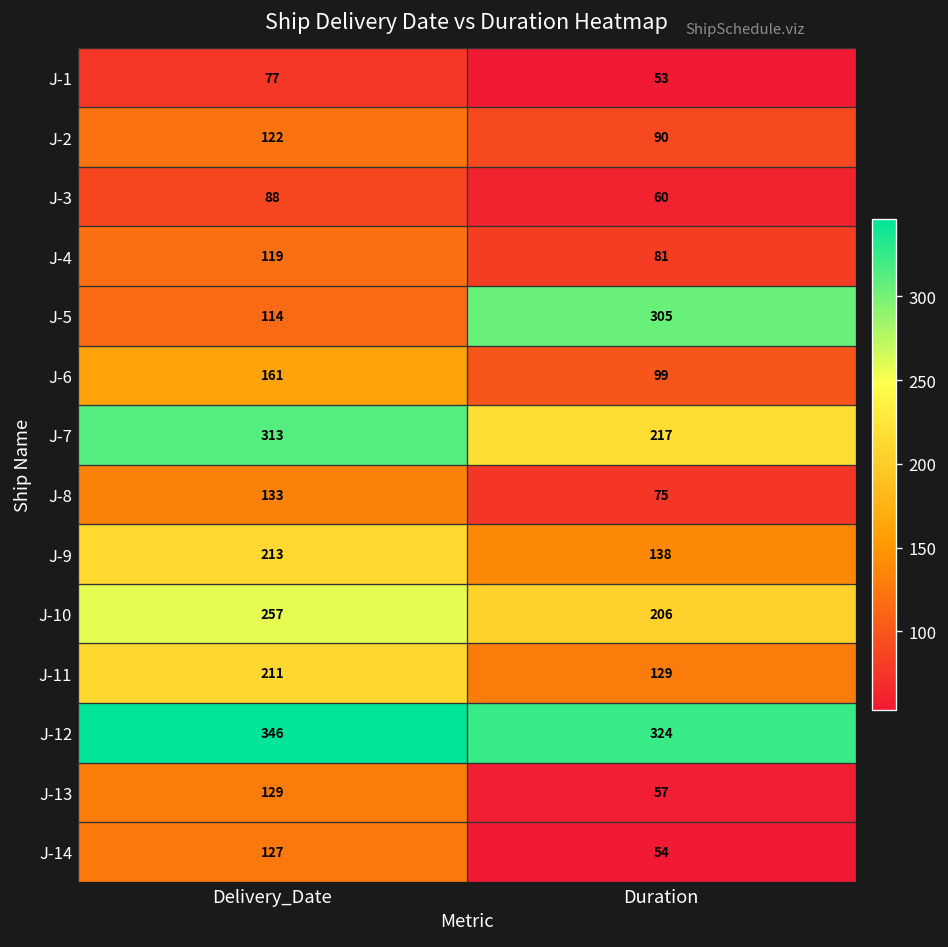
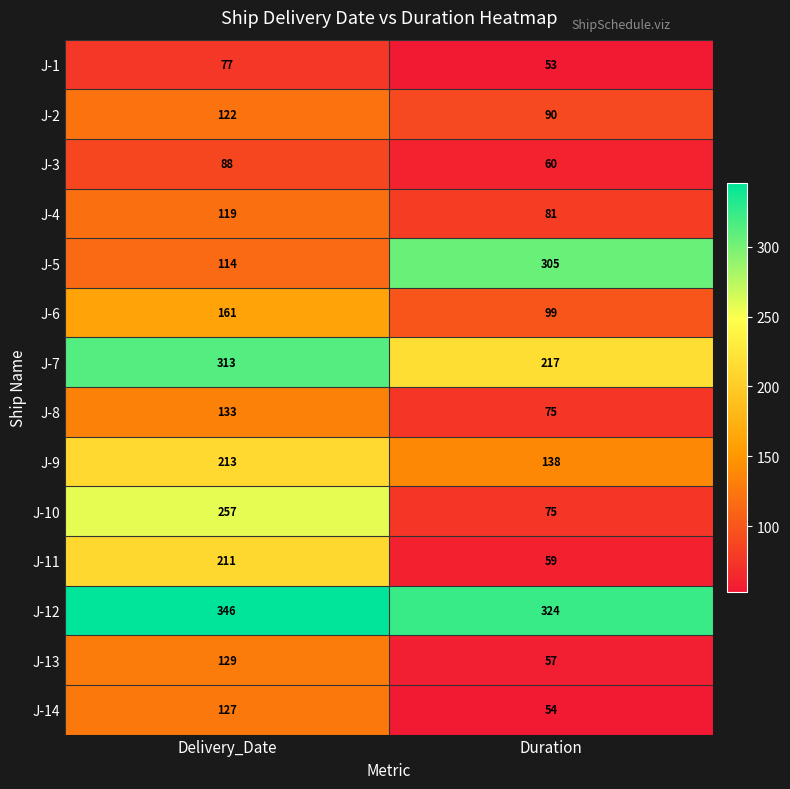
  {
    "J-1": {
      "Delivery_Date": 77,
      "Duration": 53
    },
    "J-2": {
      "Delivery_Date": 122,
      "Duration": 90
    },
    "J-3": {
      "Delivery_Date": 88,
      "Duration": 60
    },
    "J-4": {
      "Delivery_Date": 119,
      "Duration": 81
    },
    "J-5": {
      "Delivery_Date": 114,
      "Duration": 305
    },
    "J-6": {
      "Delivery_Date": 161,
      "Duration": 99
    },
    "J-7": {
      "Delivery_Date": 313,
      "Duration": 217
    },
    "J-8": {
      "Delivery_Date": 133,
      "Duration": 75
    },
    "J-9": {
      "Delivery_Date": 213,
      "Duration": 138
    },
    "J-10": {
      "Delivery_Date": 257,
-     "Duration": 206
+     "Duration": 75
    },
    "J-11": {
      "Delivery_Date": 211,
-     "Duration": 129
+     "Duration": 59
    },
    "J-12": {
      "Delivery_Date": 346,
      "Duration": 324
    },
    "J-13": {
      "Delivery_Date": 129,
      "Duration": 57
    },
    "J-14": {
      "Delivery_Date": 127,
      "Duration": 54
    }
  }
